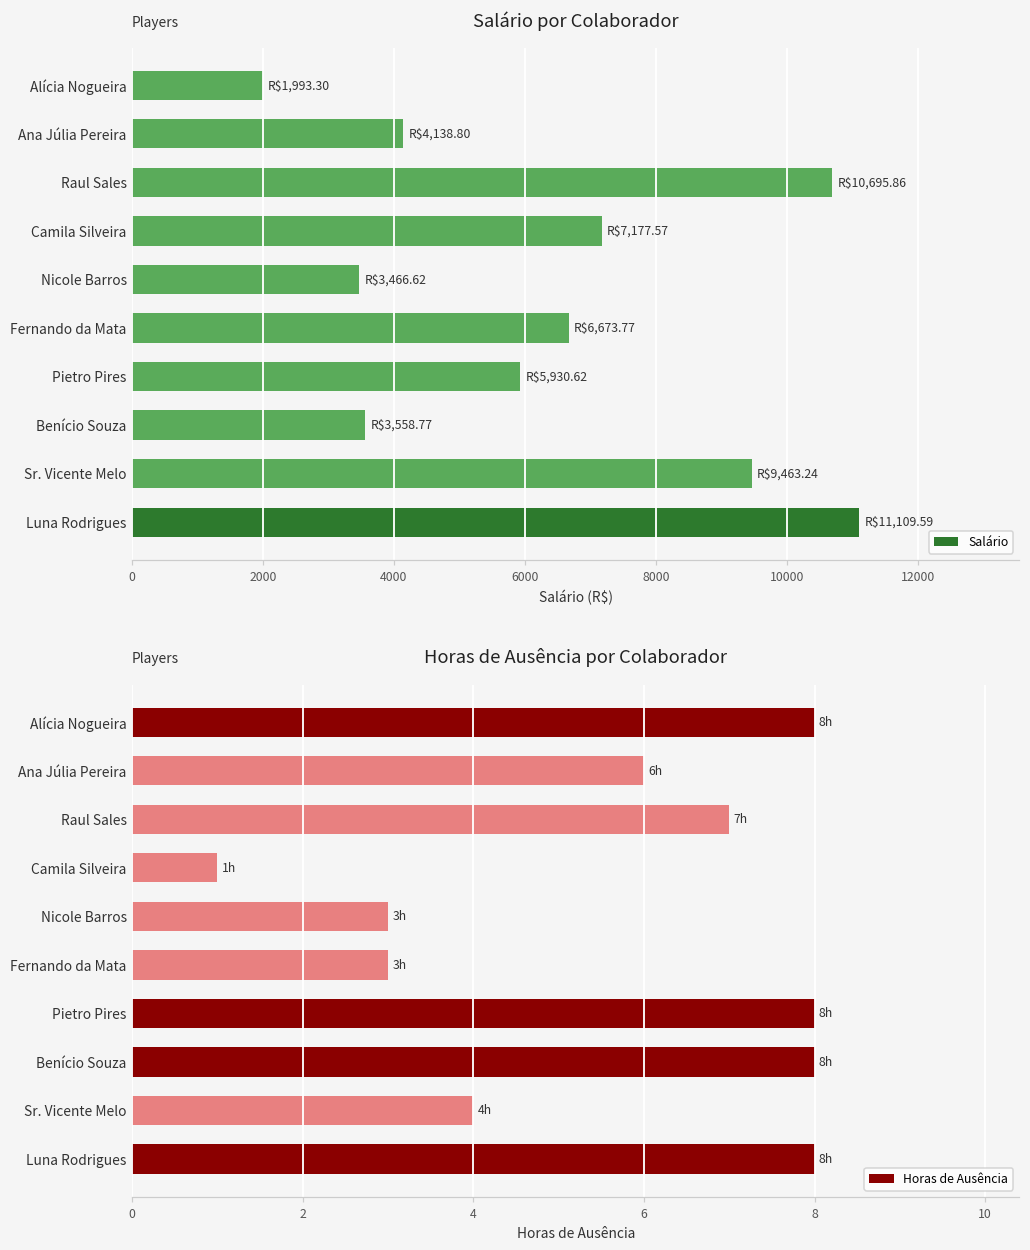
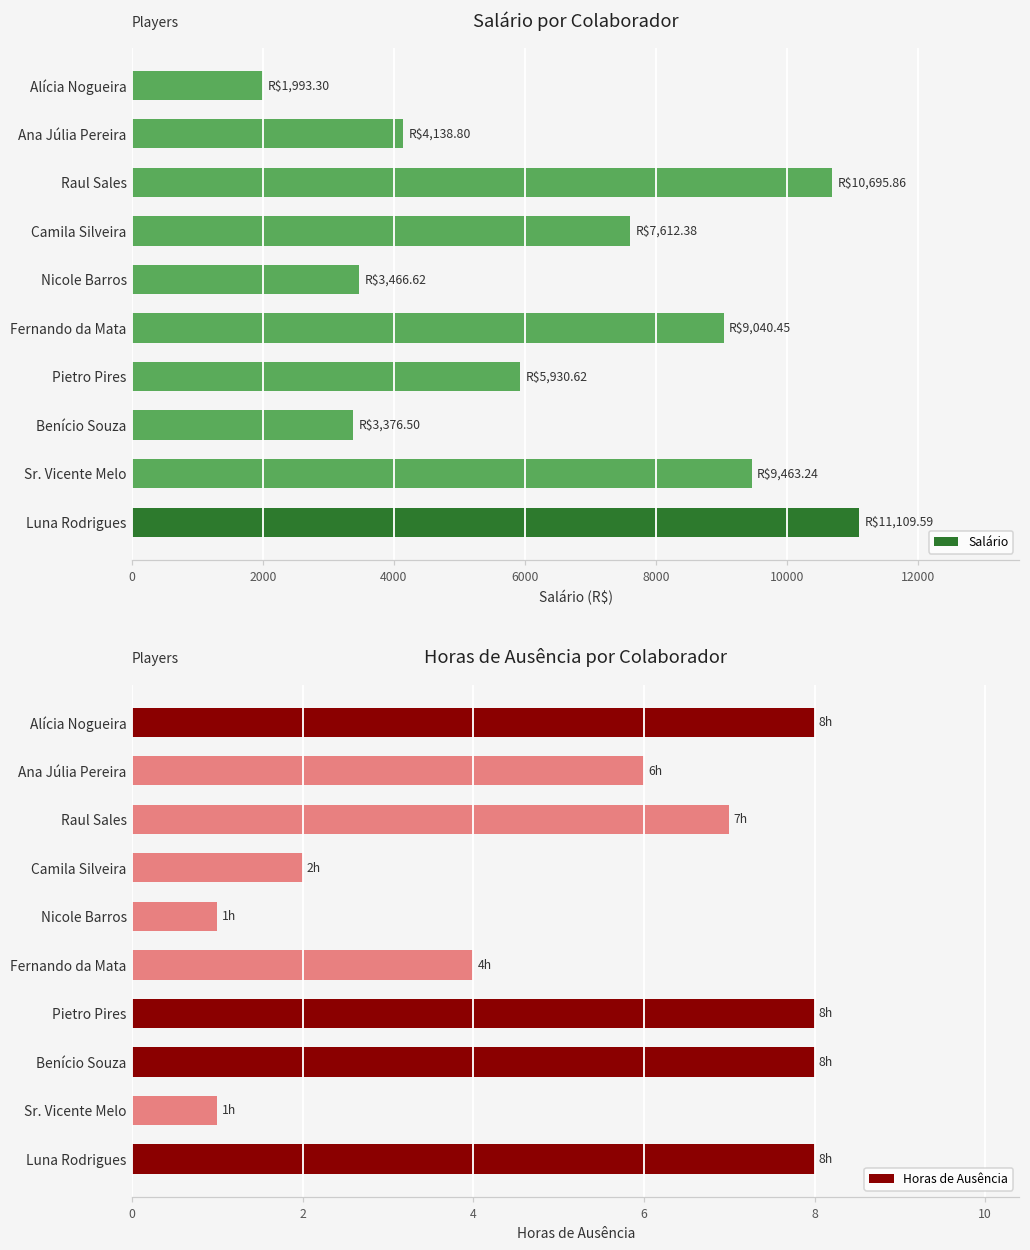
  {
    "Salário por Colaborador": {
      "Alícia Nogueira": "$1,993.30",
      "Ana Júlia Pereira": "$4,138.80",
      "Raul Sales": "$10,695.86",
-     "Camila Silveira": "$7,177.57",
+     "Camila Silveira": "$7,612.38",
      "Nicole Barros": "$3,466.62",
-     "Fernando da Mata": "$6,673.77",
+     "Fernando da Mata": "$9,040.45",
      "Pietro Pires": "$5,930.62",
-     "Benício Souza": "$3,558.77",
+     "Benício Souza": "$3,376.50",
      "Sr. Vicente Melo": "$9,463.24",
      "Luna Rodrigues": "$11,109.59"
    },
    "Horas de Ausência por Colaborador": {
      "Alícia Nogueira": "8h",
      "Ana Júlia Pereira": "6h",
      "Raul Sales": "7h",
-     "Camila Silveira": "1h",
-     "Nicole Barros": "3h",
-     "Fernando da Mata": "3h",
+     "Camila Silveira": "2h",
+     "Nicole Barros": "1h",
+     "Fernando da Mata": "4h",
      "Pietro Pires": "8h",
      "Benício Souza": "8h",
-     "Sr. Vicente Melo": "4h",
+     "Sr. Vicente Melo": "1h",
      "Luna Rodrigues": "8h"
    }
  }
